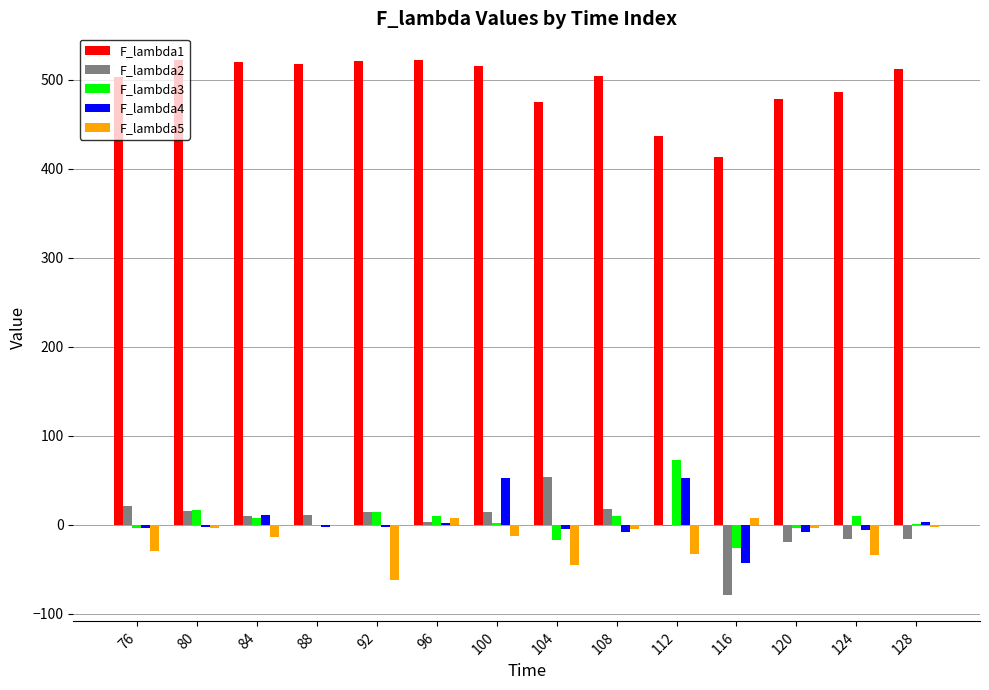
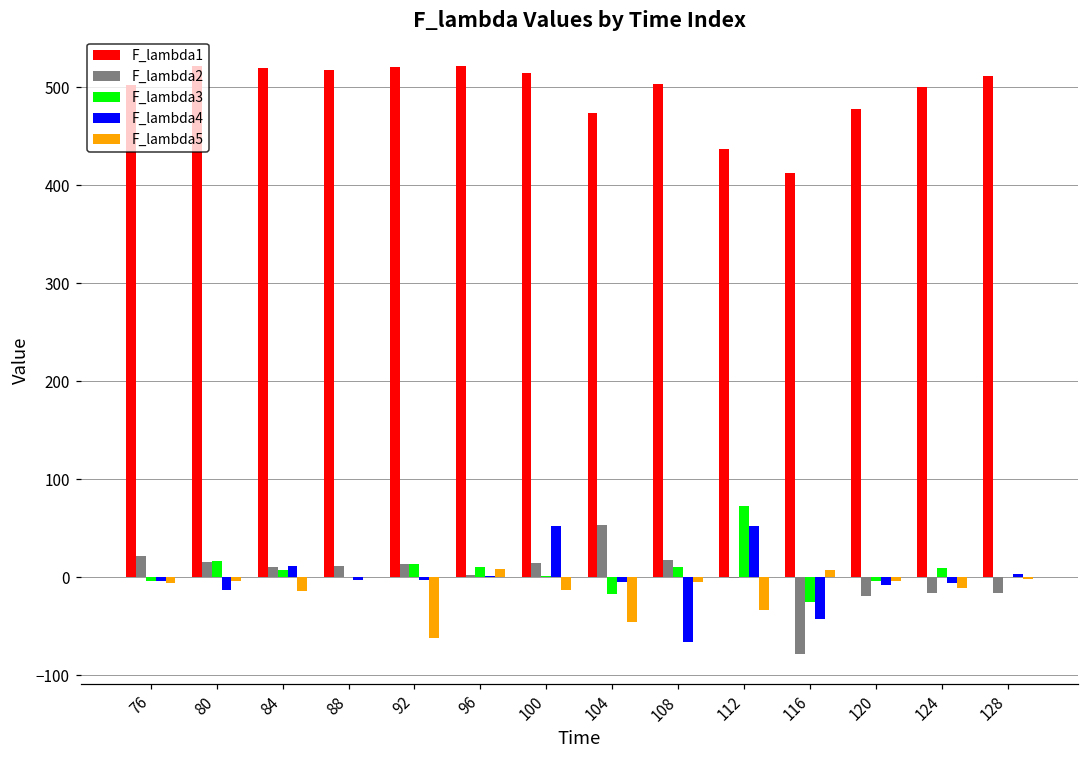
  {
    "F_lambda1": {
      "84": 520,
      "88": 520,
      "92": 520,
      "96": 520,
      "100": 510,
      "104": 470,
      "108": 500,
      "112": 440,
      "116": 410,
      "120": 480,
-     "124": 490,
+     "124": 500,
      "128": 510
    },
    "F_lambda2": {
      "76": 20,
      "80": 20,
      "84": 10,
      "88": 10,
      "92": 10,
      "100": 10,
      "104": 50,
      "108": 20,
      "116": -80,
      "120": -20,
      "124": -20,
      "128": -20
    },
    "F_lambda3": {
      "76": 0,
      "80": 20,
      "84": 10,
      "92": 10,
      "96": 10,
      "104": -20,
      "108": 10,
      "112": 70,
      "116": -30,
      "120": 0,
      "124": 10
    },
    "F_lambda4": {
      "76": 0,
-     "80": 0,
+     "80": -10,
      "84": 10,
      "100": 50,
      "104": 0,
-     "108": -10,
+     "108": -70,
      "112": 50,
      "116": -40,
      "120": -10,
      "124": -10,
      "128": 0
    },
    "F_lambda5": {
-     "76": -30,
+     "76": -10,
      "80": 0,
      "84": -10,
      "92": -60,
      "96": 10,
      "100": -10,
      "104": -50,
      "108": 0,
      "112": -30,
      "116": 10,
      "120": 0,
-     "124": -30
+     "124": -10
    }
  }
